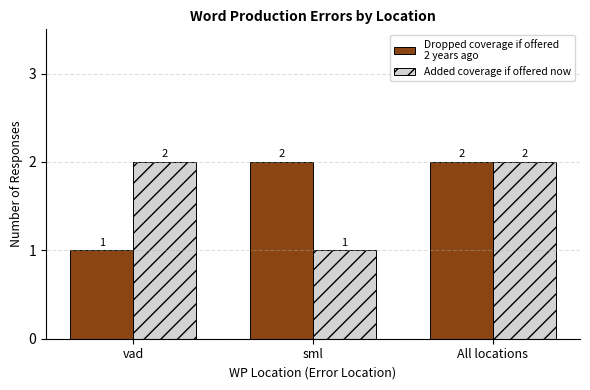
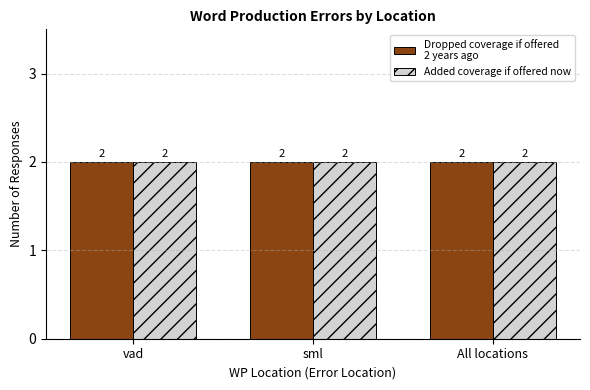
  {
    "Dropped coverage if offered 2 years ago": {
-     "vad": 1,
+     "vad": 2,
      "sml": 2,
      "All locations": 2
    },
    "Added coverage if offered now": {
      "vad": 2,
-     "sml": 1,
+     "sml": 2,
      "All locations": 2
    }
  }
